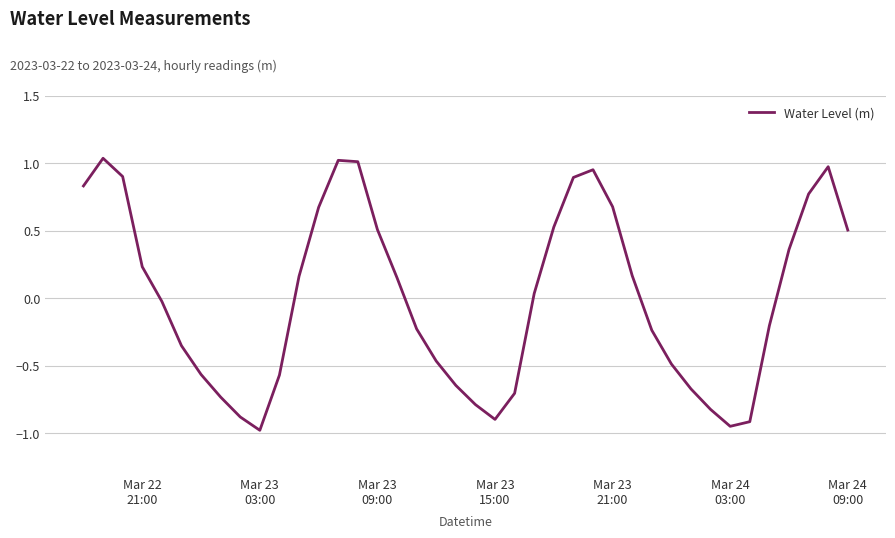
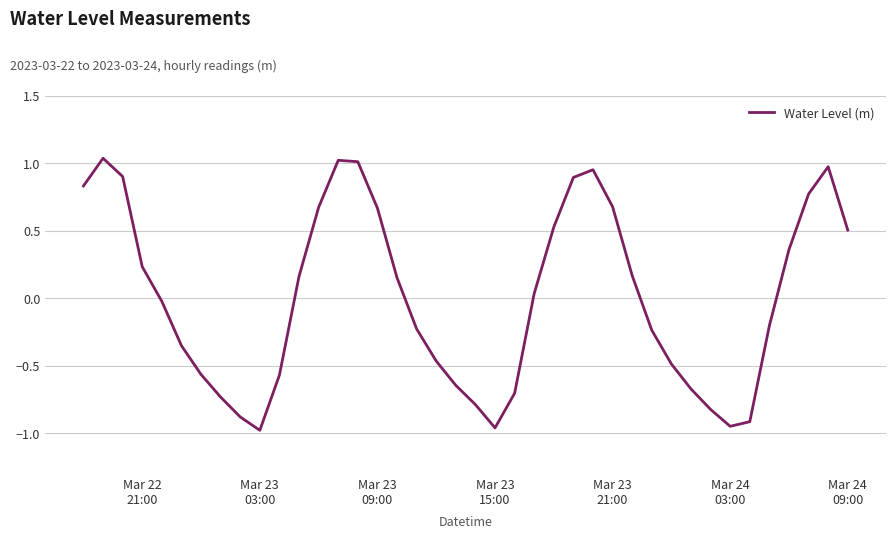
  {
    "Mar 22 21:00": 0.23,
    "Mar 23 03:00": -0.98,
-   "Mar 23 09:00": 0.51,
-   "Mar 23 15:00": -0.90,
+   "Mar 23 09:00": 0.67,
+   "Mar 23 15:00": -0.96,
    "Mar 23 21:00": 0.68,
    "Mar 24 03:00": -0.95,
    "Mar 24 09:00": 0.50
  }
